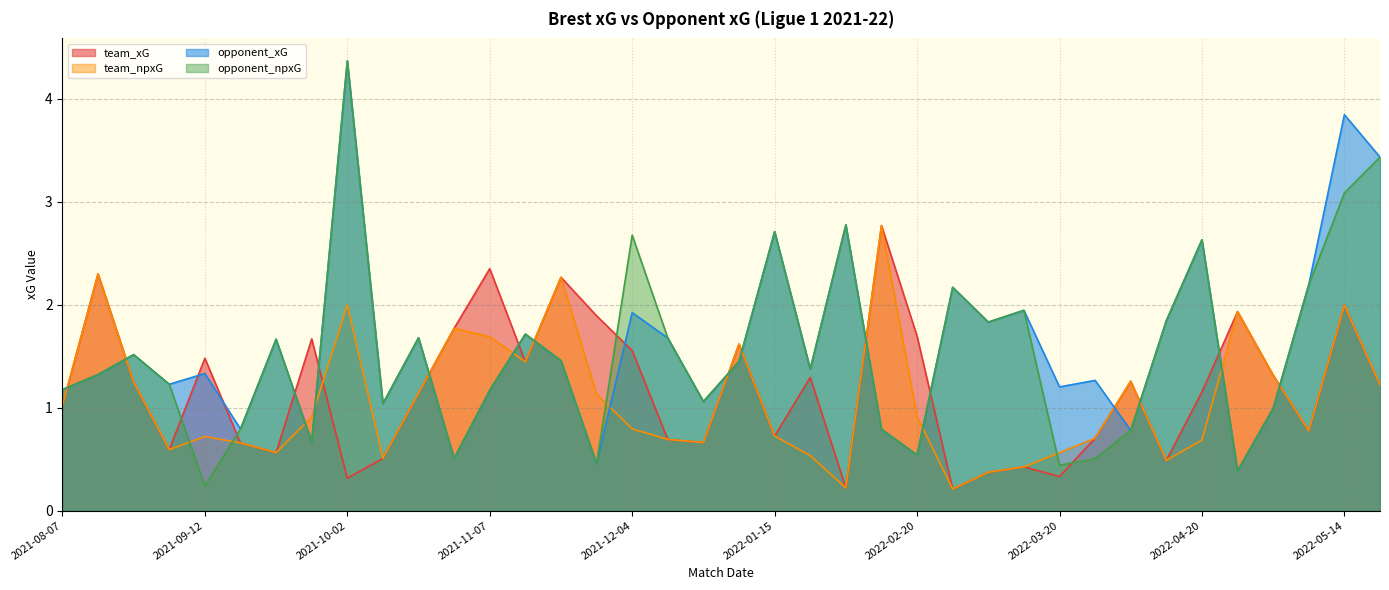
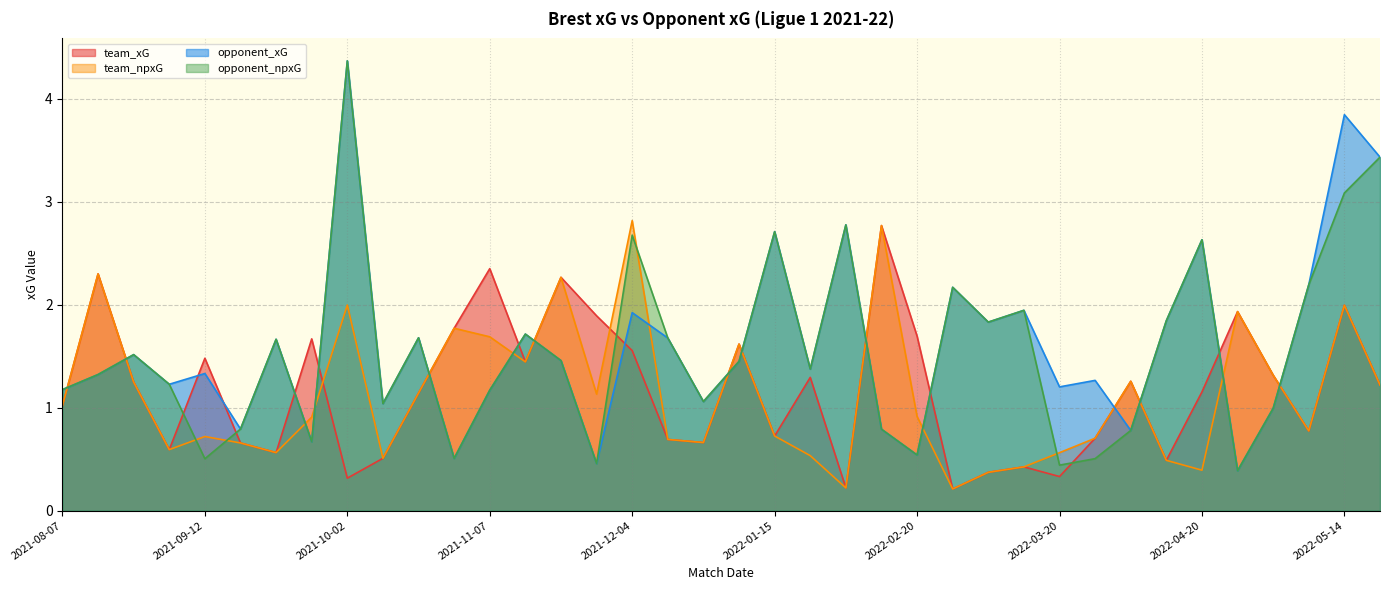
  {
    "team_xG": {
      "2021-09-12": 1.48,
      "2021-10-02": 0.32,
      "2021-11-07": 2.35,
      "2021-12-04": 1.55,
      "2022-02-20": 1.69,
      "2022-03-20": 0.33,
      "2022-04-20": 1.15
    },
    "team_npxG": {
      "2021-09-12": 0.72,
      "2021-10-02": 2.00,
      "2021-11-07": 1.69,
-     "2021-12-04": 0.79,
+     "2021-12-04": 2.82,
      "2022-02-20": 0.91,
      "2022-03-20": 0.56,
-     "2022-04-20": 0.69
+     "2022-04-20": 0.39
    },
    "opponent_xG": {
      "2021-09-12": 1.33,
      "2021-12-04": 1.92,
      "2022-03-20": 1.20,
      "2022-05-14": 3.85
    },
    "opponent_npxG": {
-     "2021-09-12": 0.24,
+     "2021-09-12": 0.50,
      "2021-12-04": 2.68,
      "2022-03-20": 0.44,
      "2022-05-14": 3.09
    }
  }
